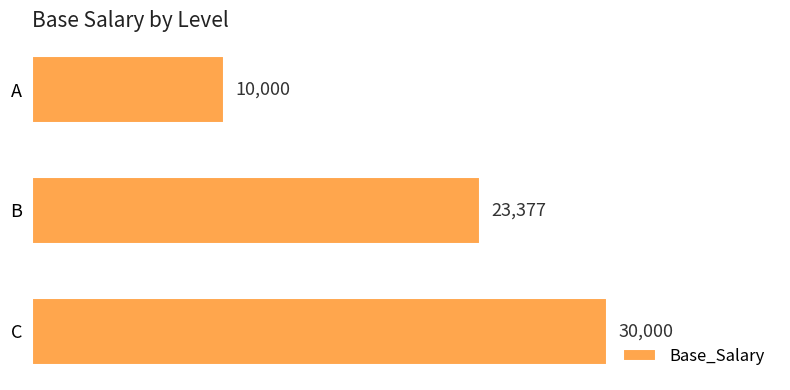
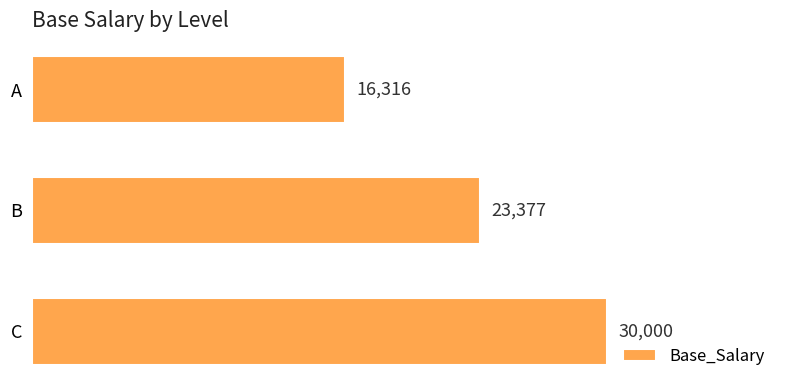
  {
-   "A": "10,000",
+   "A": "16,316",
    "B": "23,377",
    "C": "30,000"
  }
